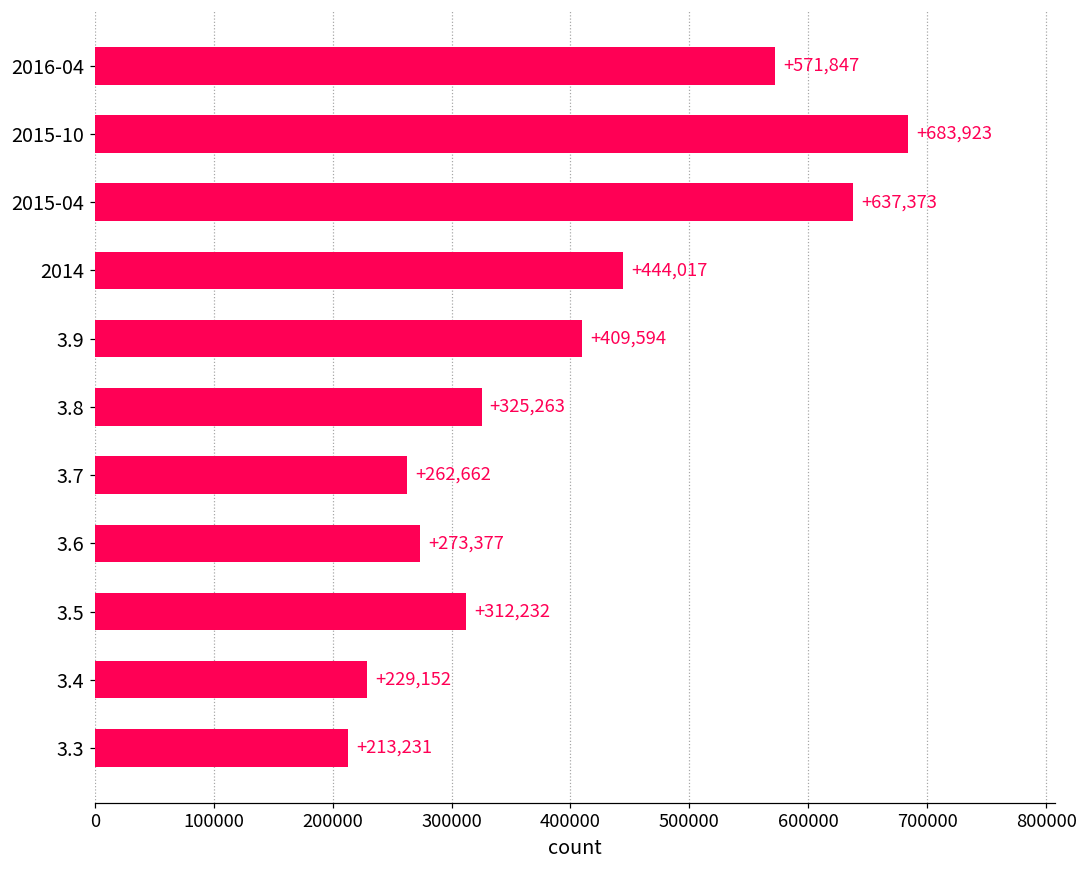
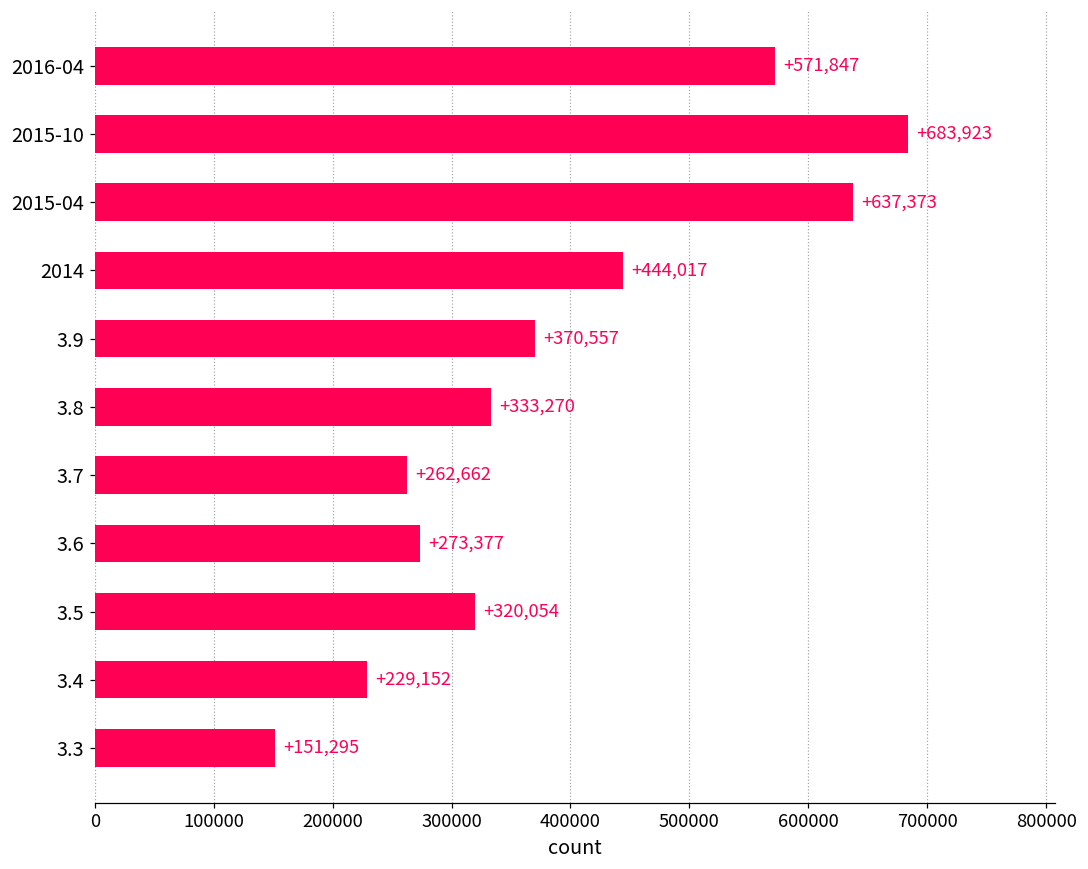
  {
    "2016-04": "+571,847",
    "2015-10": "+683,923",
    "2015-04": "+637,373",
    "2014": "+444,017",
-   "3.9": "+409,594",
-   "3.8": "+325,263",
+   "3.9": "+370,557",
+   "3.8": "+333,270",
    "3.7": "+262,662",
    "3.6": "+273,377",
-   "3.5": "+312,232",
+   "3.5": "+320,054",
    "3.4": "+229,152",
-   "3.3": "+213,231"
+   "3.3": "+151,295"
  }
